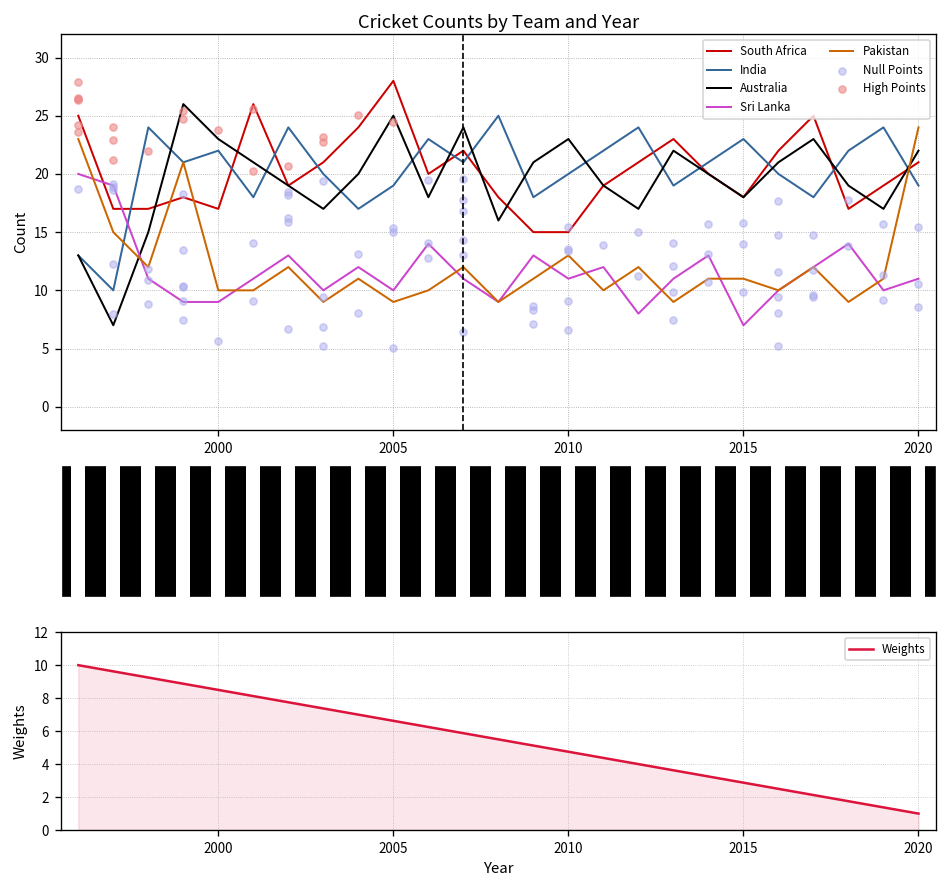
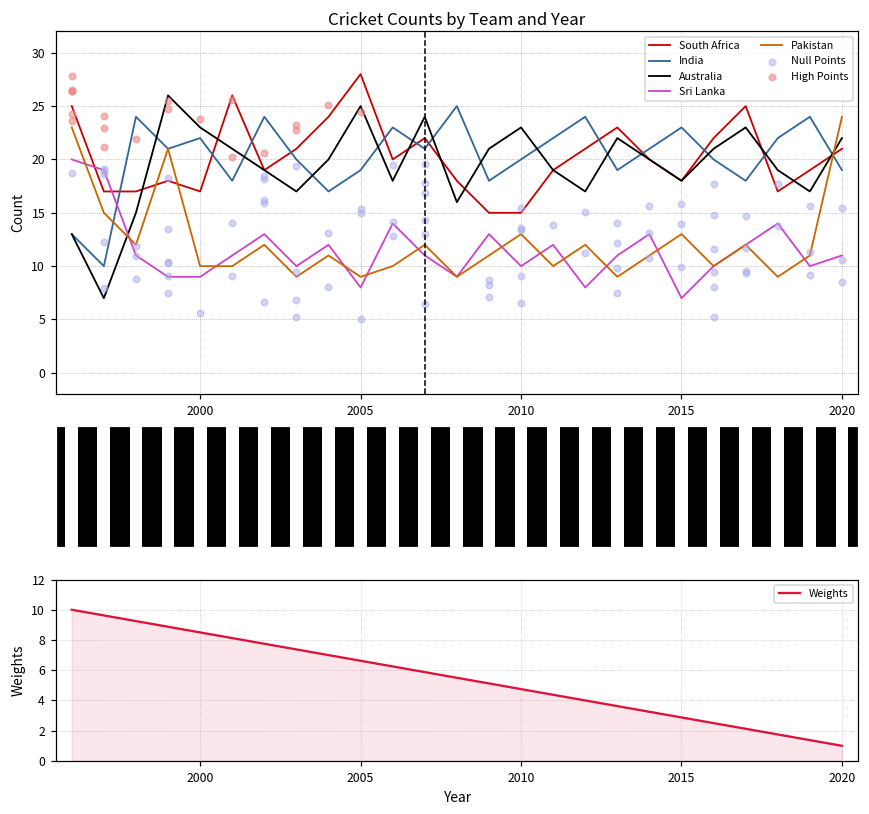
  {
    "Cricket Counts by Team and Year": {
      "South Africa": {
        "2000": 17,
        "2005": 28,
        "2010": 15,
        "2020": 21
      },
      "India": {
        "2000": 22,
        "2005": 19,
        "2010": 20,
        "2015": 23,
        "2020": 19
      },
      "Australia": {
        "2000": 23,
        "2005": 25,
        "2010": 23,
        "2020": 22
      },
      "Sri Lanka": {
        "2000": 9,
-       "2005": 10,
-       "2010": 11,
+       "2005": 8,
+       "2010": 10,
        "2015": 7,
        "2020": 11
      },
      "Pakistan": {
        "2000": 10,
        "2005": 9,
        "2010": 13,
-       "2015": 11,
+       "2015": 13,
        "2020": 24
      }
    }
  }
